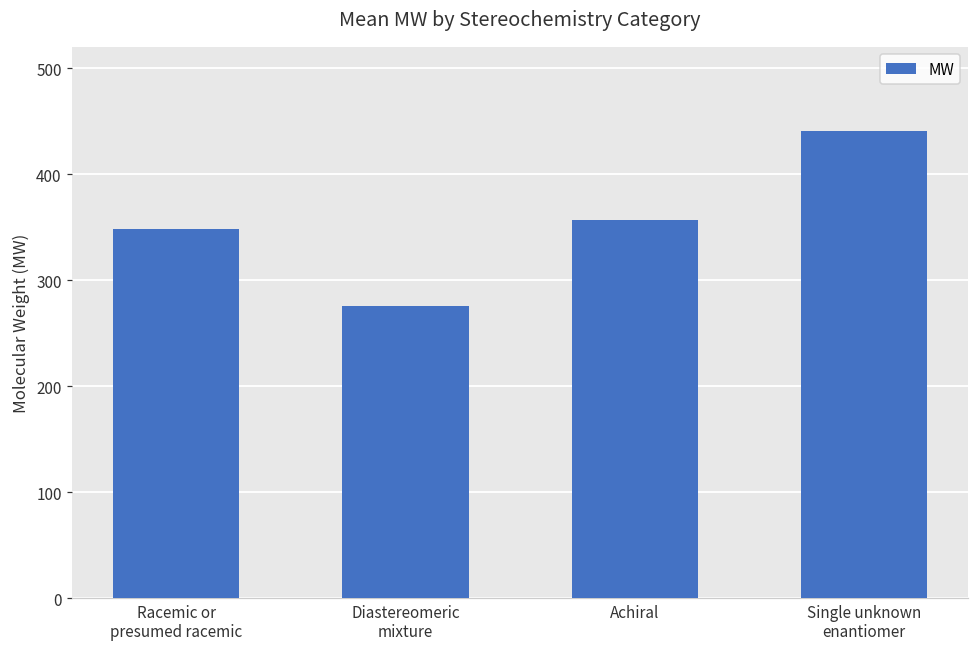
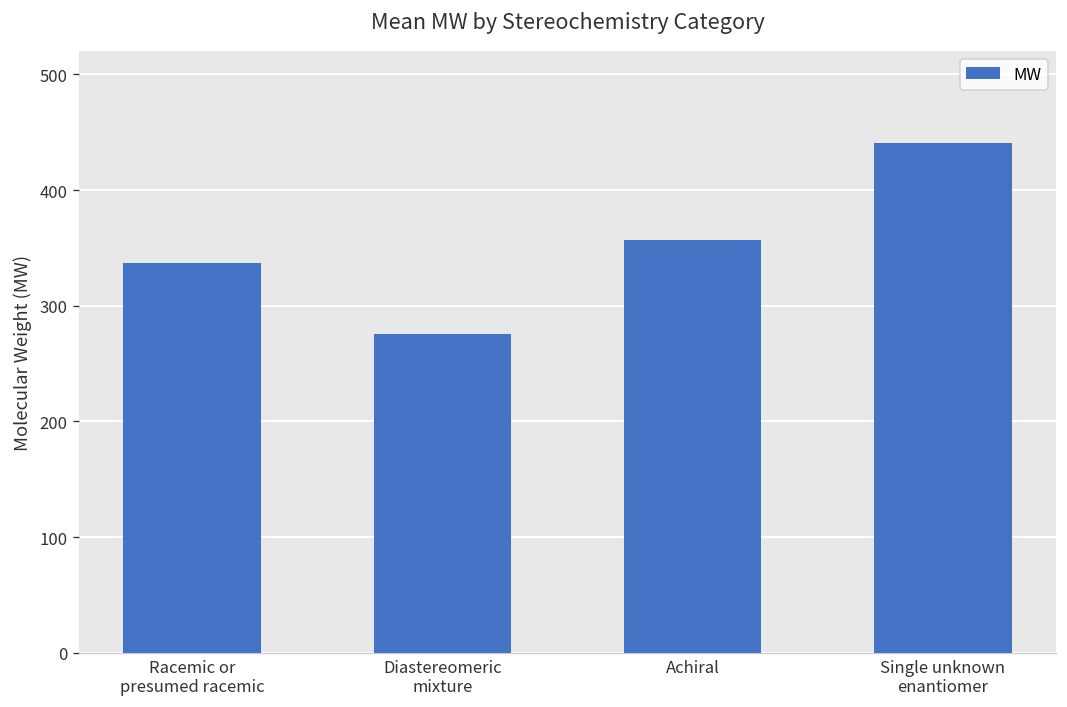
  {
-   "Racemic or presumed racemic": 350,
+   "Racemic or presumed racemic": 340,
    "Diastereomeric mixture": 280,
    "Achiral": 360,
    "Single unknown enantiomer": 440
  }
